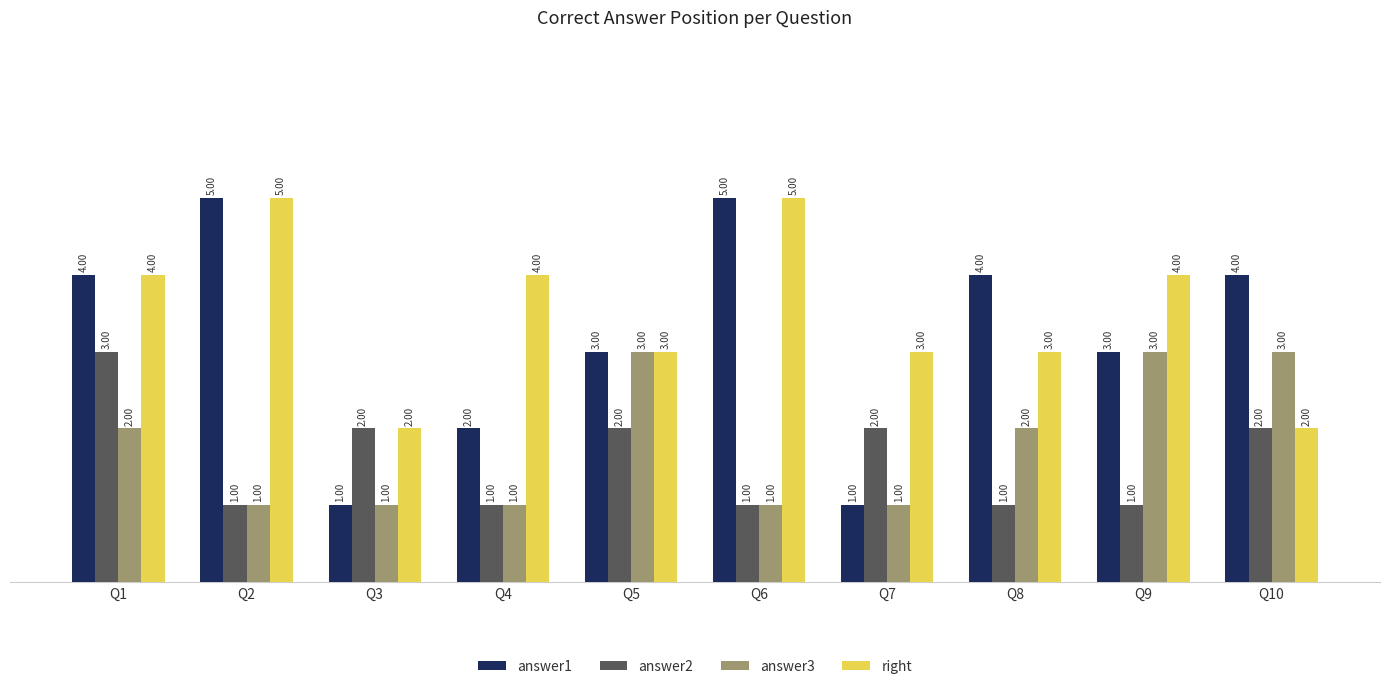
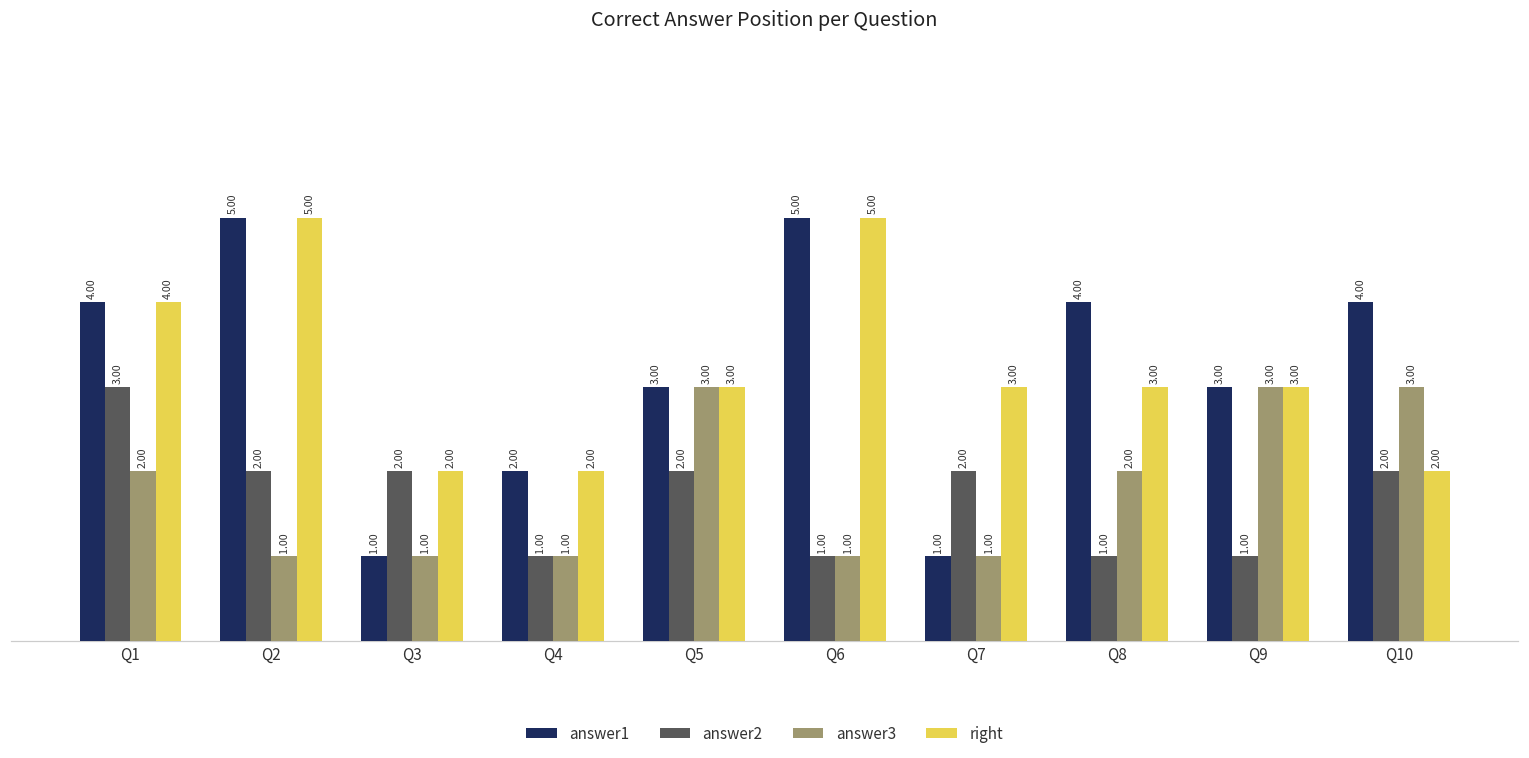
  {
    "answer1": {
      "Q1": 4.00,
      "Q2": 5.00,
      "Q3": 1.00,
      "Q4": 2.00,
      "Q5": 3.00,
      "Q6": 5.00,
      "Q7": 1.00,
      "Q8": 4.00,
      "Q9": 3.00,
      "Q10": 4.00
    },
    "answer2": {
      "Q1": 3.00,
-     "Q2": 1.00,
+     "Q2": 2.00,
      "Q3": 2.00,
      "Q4": 1.00,
      "Q5": 2.00,
      "Q6": 1.00,
      "Q7": 2.00,
      "Q8": 1.00,
      "Q9": 1.00,
      "Q10": 2.00
    },
    "answer3": {
      "Q1": 2.00,
      "Q2": 1.00,
      "Q3": 1.00,
      "Q4": 1.00,
      "Q5": 3.00,
      "Q6": 1.00,
      "Q7": 1.00,
      "Q8": 2.00,
      "Q9": 3.00,
      "Q10": 3.00
    },
    "right": {
      "Q1": 4.00,
      "Q2": 5.00,
      "Q3": 2.00,
-     "Q4": 4.00,
+     "Q4": 2.00,
      "Q5": 3.00,
      "Q6": 5.00,
      "Q7": 3.00,
      "Q8": 3.00,
-     "Q9": 4.00,
+     "Q9": 3.00,
      "Q10": 2.00
    }
  }
